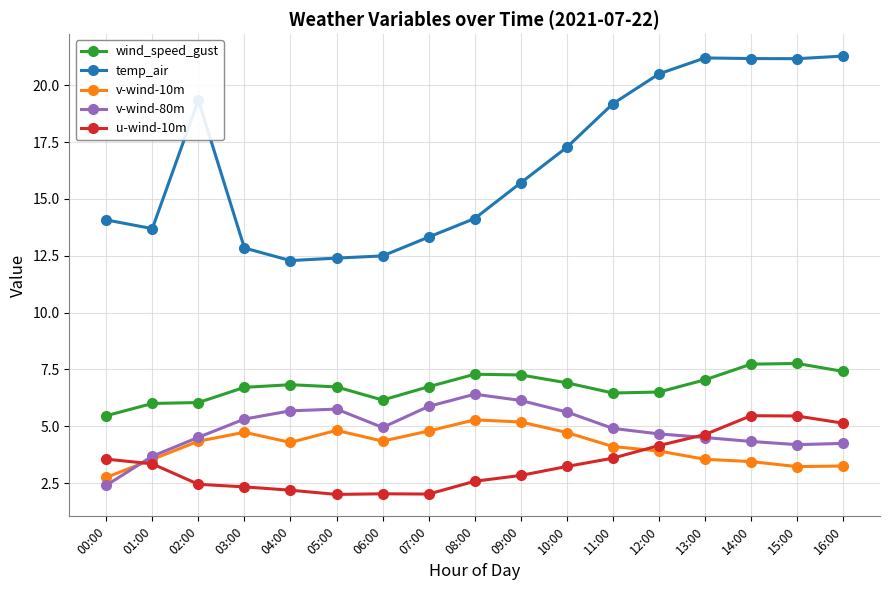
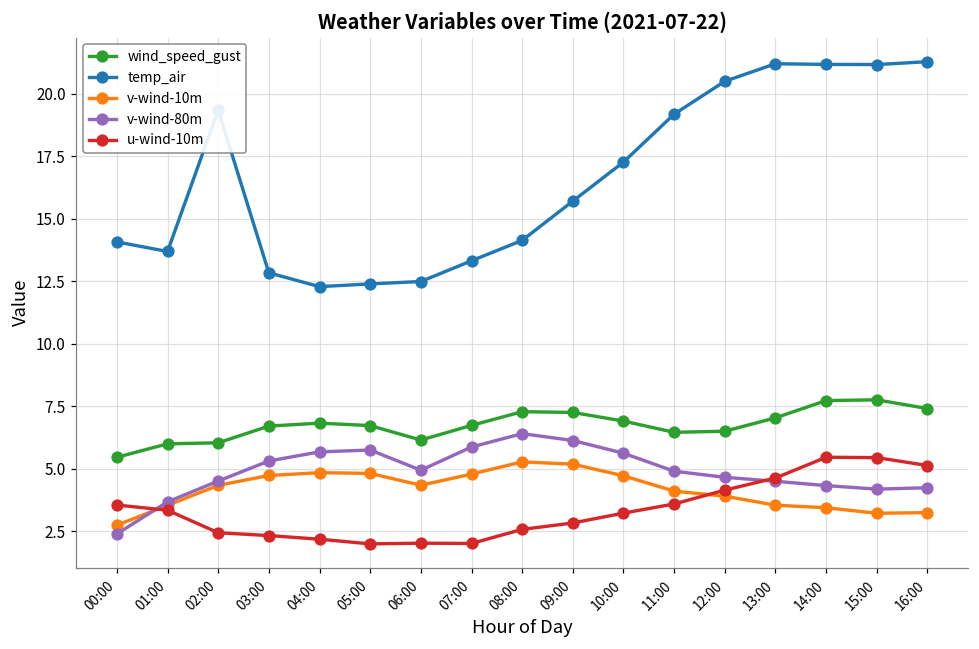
  {
    "wind_speed_gust": {
      "00:00": 5.5,
      "01:00": 6.0,
      "02:00": 6.0,
      "03:00": 6.7,
      "04:00": 6.8,
      "05:00": 6.7,
      "06:00": 6.2,
      "07:00": 6.7,
      "08:00": 7.3,
      "09:00": 7.3,
      "10:00": 6.9,
      "11:00": 6.5,
      "12:00": 6.5,
      "13:00": 7.0,
      "14:00": 7.7,
      "15:00": 7.8,
      "16:00": 7.4
    },
    "temp_air": {
      "00:00": 14.1,
      "01:00": 13.7,
      "03:00": 12.8,
      "04:00": 12.3,
      "05:00": 12.4,
      "06:00": 12.5,
      "07:00": 13.3,
      "08:00": 14.1,
      "09:00": 15.7,
      "10:00": 17.3,
      "11:00": 19.2,
      "12:00": 20.5,
      "13:00": 21.2,
      "14:00": 21.2,
      "15:00": 21.2,
      "16:00": 21.3
    },
    "v-wind-10m": {
      "00:00": 2.7,
      "01:00": 3.5,
      "02:00": 4.3,
      "03:00": 4.7,
-     "04:00": 4.3,
+     "04:00": 4.8,
      "05:00": 4.8,
      "06:00": 4.3,
      "07:00": 4.8,
      "08:00": 5.3,
      "09:00": 5.2,
      "10:00": 4.7,
      "11:00": 4.1,
      "12:00": 3.9,
      "13:00": 3.5,
      "14:00": 3.4,
      "15:00": 3.2,
      "16:00": 3.2
    },
    "v-wind-80m": {
      "00:00": 2.4,
      "01:00": 3.7,
      "02:00": 4.5,
      "03:00": 5.3,
      "04:00": 5.7,
      "05:00": 5.8,
      "06:00": 4.9,
      "07:00": 5.9,
      "08:00": 6.4,
      "09:00": 6.1,
      "10:00": 5.6,
      "11:00": 4.9,
      "12:00": 4.7,
      "13:00": 4.5,
      "14:00": 4.3,
      "15:00": 4.2,
      "16:00": 4.2
    },
    "u-wind-10m": {
      "00:00": 3.6,
      "01:00": 3.3,
      "02:00": 2.4,
      "03:00": 2.3,
      "04:00": 2.2,
      "05:00": 2.0,
      "06:00": 2.0,
      "07:00": 2.0,
      "08:00": 2.6,
      "09:00": 2.8,
      "10:00": 3.2,
      "11:00": 3.6,
      "12:00": 4.1,
      "13:00": 4.6,
      "14:00": 5.5,
      "15:00": 5.4,
      "16:00": 5.1
    }
  }
